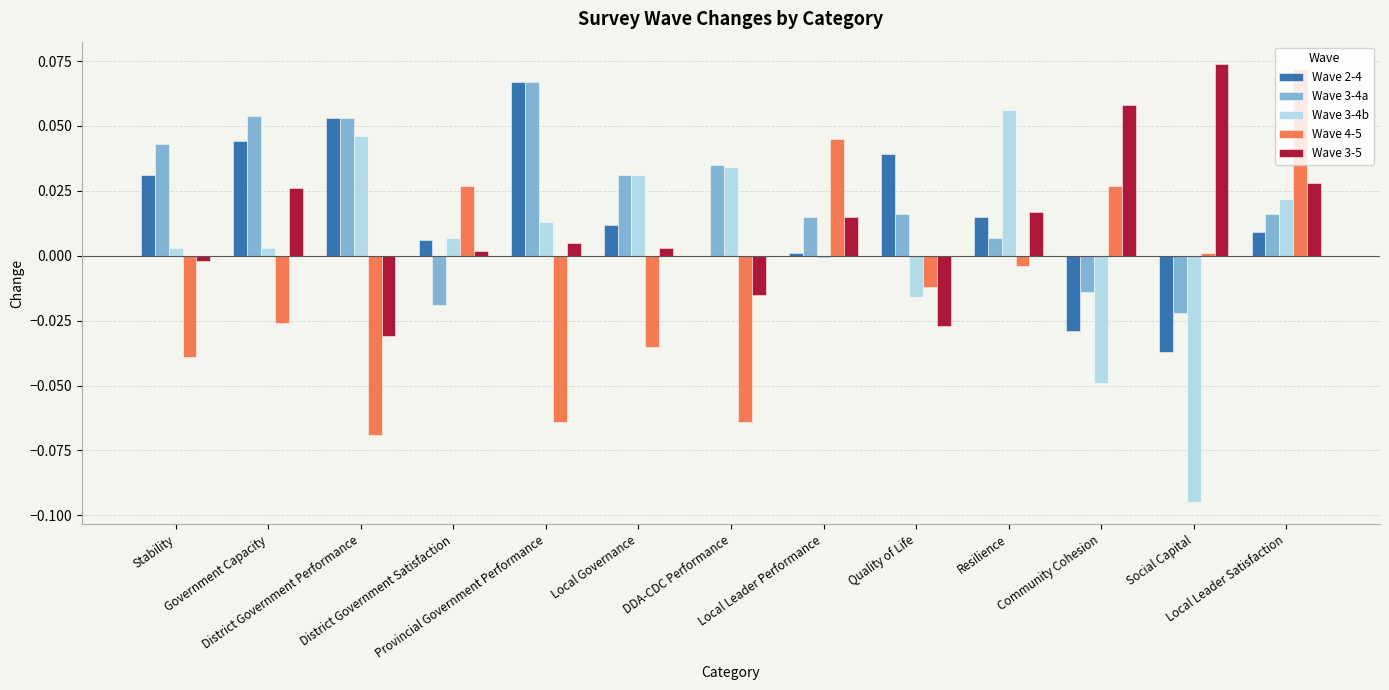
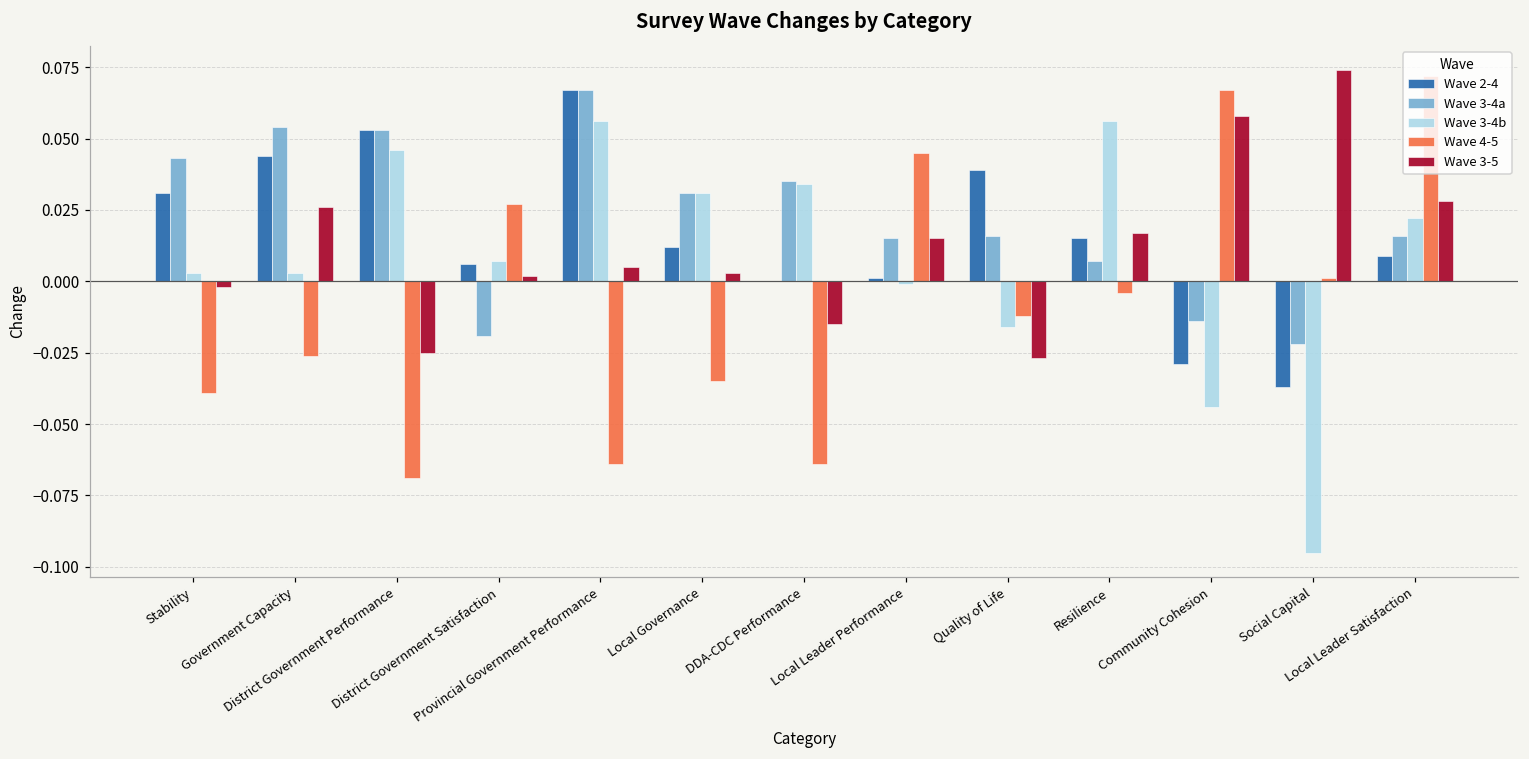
  {
    "Wave 2-4": {
      "Stability": 0.031,
      "Government Capacity": 0.044,
      "District Government Performance": 0.053,
      "District Government Satisfaction": 0.006,
      "Provincial Government Performance": 0.067,
      "Local Governance": 0.012,
      "DDA-CDC Performance": 0.000,
      "Local Leader Performance": 0.001,
      "Quality of Life": 0.039,
      "Resilience": 0.015,
      "Community Cohesion": -0.029,
      "Social Capital": -0.037,
      "Local Leader Satisfaction": 0.009
    },
    "Wave 3-4a": {
      "Stability": 0.043,
      "Government Capacity": 0.054,
      "District Government Performance": 0.053,
      "District Government Satisfaction": -0.019,
      "Provincial Government Performance": 0.067,
      "Local Governance": 0.031,
      "DDA-CDC Performance": 0.035,
      "Local Leader Performance": 0.015,
      "Quality of Life": 0.016,
      "Resilience": 0.007,
      "Community Cohesion": -0.014,
      "Social Capital": -0.022,
      "Local Leader Satisfaction": 0.016
    },
    "Wave 3-4b": {
      "Stability": 0.003,
      "Government Capacity": 0.003,
      "District Government Performance": 0.046,
      "District Government Satisfaction": 0.007,
-     "Provincial Government Performance": 0.013,
+     "Provincial Government Performance": 0.056,
      "Local Governance": 0.031,
      "DDA-CDC Performance": 0.034,
      "Local Leader Performance": -0.001,
      "Quality of Life": -0.016,
      "Resilience": 0.056,
-     "Community Cohesion": -0.049,
+     "Community Cohesion": -0.044,
      "Social Capital": -0.095,
      "Local Leader Satisfaction": 0.022
    },
    "Wave 4-5": {
      "Stability": -0.039,
      "Government Capacity": -0.026,
      "District Government Performance": -0.069,
      "District Government Satisfaction": 0.027,
      "Provincial Government Performance": -0.064,
      "Local Governance": -0.035,
      "DDA-CDC Performance": -0.064,
      "Local Leader Performance": 0.045,
      "Quality of Life": -0.012,
      "Resilience": -0.004,
-     "Community Cohesion": 0.027,
+     "Community Cohesion": 0.067,
      "Social Capital": 0.001
    },
    "Wave 3-5": {
      "Stability": -0.002,
      "Government Capacity": 0.026,
-     "District Government Performance": -0.031,
+     "District Government Performance": -0.025,
      "District Government Satisfaction": 0.002,
      "Provincial Government Performance": 0.005,
      "Local Governance": 0.003,
      "DDA-CDC Performance": -0.015,
      "Local Leader Performance": 0.015,
      "Quality of Life": -0.027,
      "Resilience": 0.017,
      "Community Cohesion": 0.058,
      "Social Capital": 0.074,
      "Local Leader Satisfaction": 0.028
    }
  }
